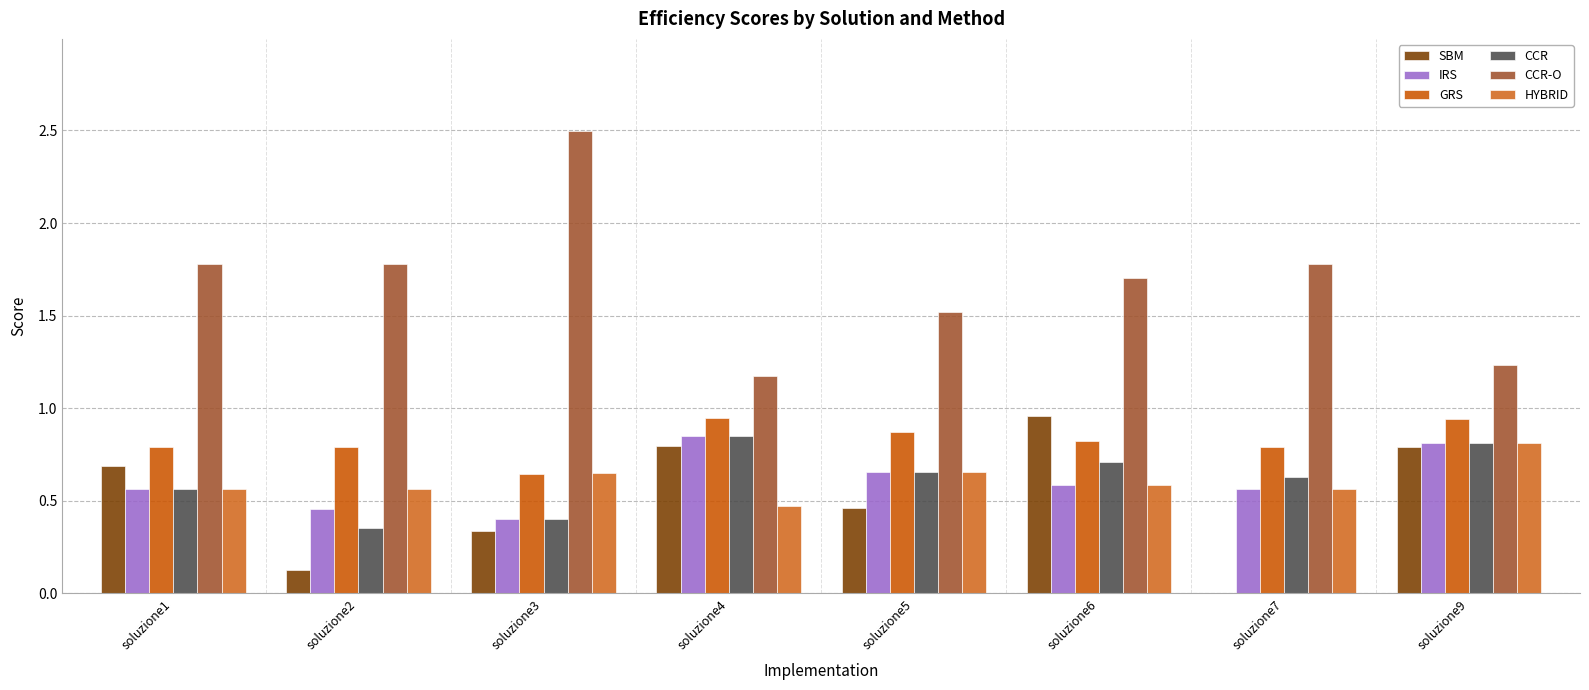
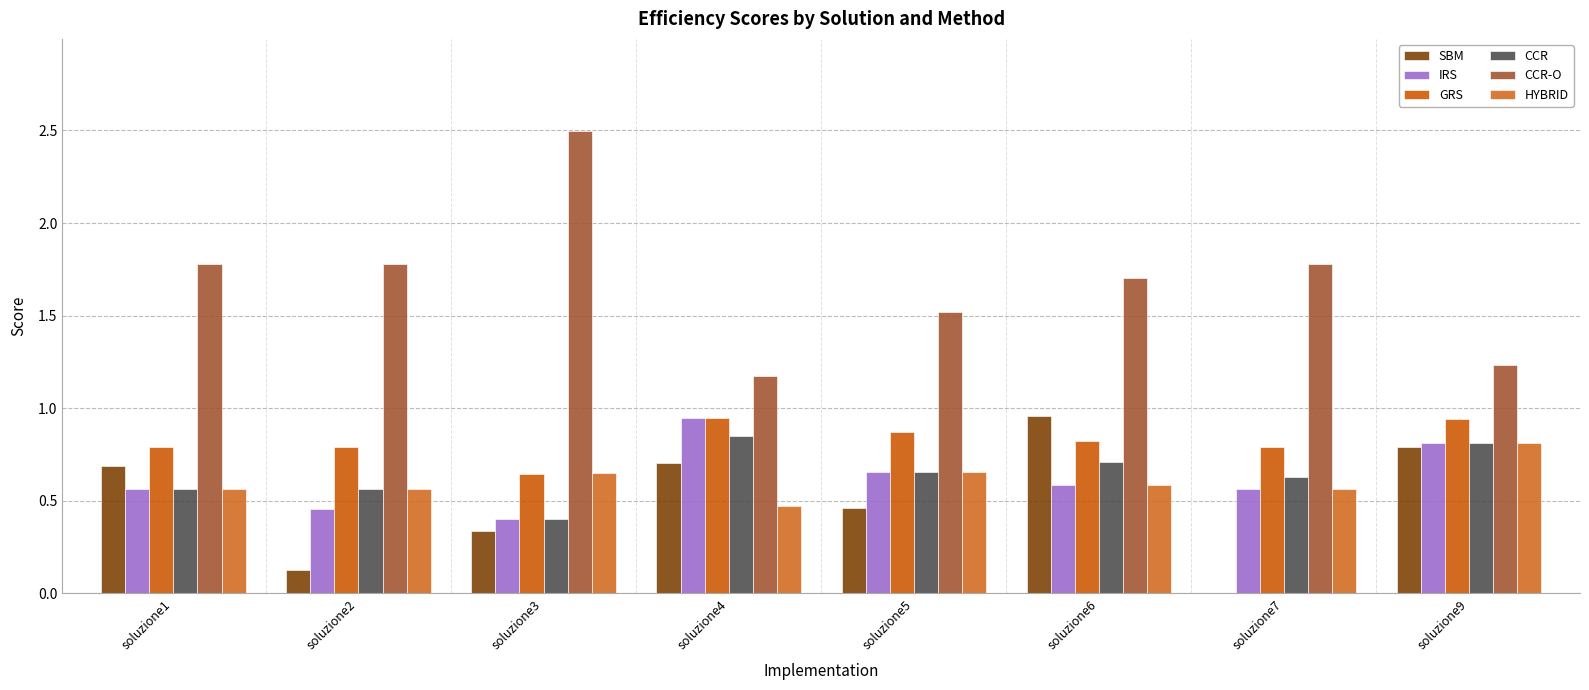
  {
    "SBM": {
      "soluzione1": 0.69,
      "soluzione2": 0.12,
      "soluzione3": 0.34,
-     "soluzione4": 0.80,
+     "soluzione4": 0.71,
      "soluzione5": 0.46,
      "soluzione6": 0.96,
      "soluzione9": 0.79
    },
    "IRS": {
      "soluzione1": 0.56,
      "soluzione2": 0.46,
      "soluzione3": 0.40,
-     "soluzione4": 0.85,
+     "soluzione4": 0.95,
      "soluzione5": 0.66,
      "soluzione6": 0.59,
      "soluzione7": 0.56,
      "soluzione9": 0.81
    },
    "CCR": {
      "soluzione1": 0.56,
-     "soluzione2": 0.35,
+     "soluzione2": 0.56,
      "soluzione3": 0.40,
      "soluzione4": 0.85,
      "soluzione5": 0.66,
      "soluzione6": 0.71,
      "soluzione7": 0.63,
      "soluzione9": 0.81
    }
  }
